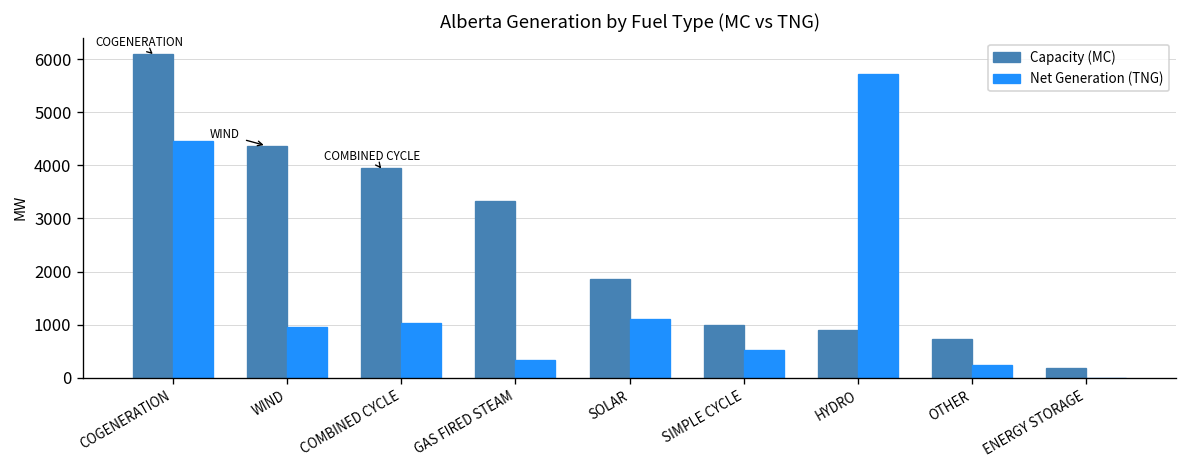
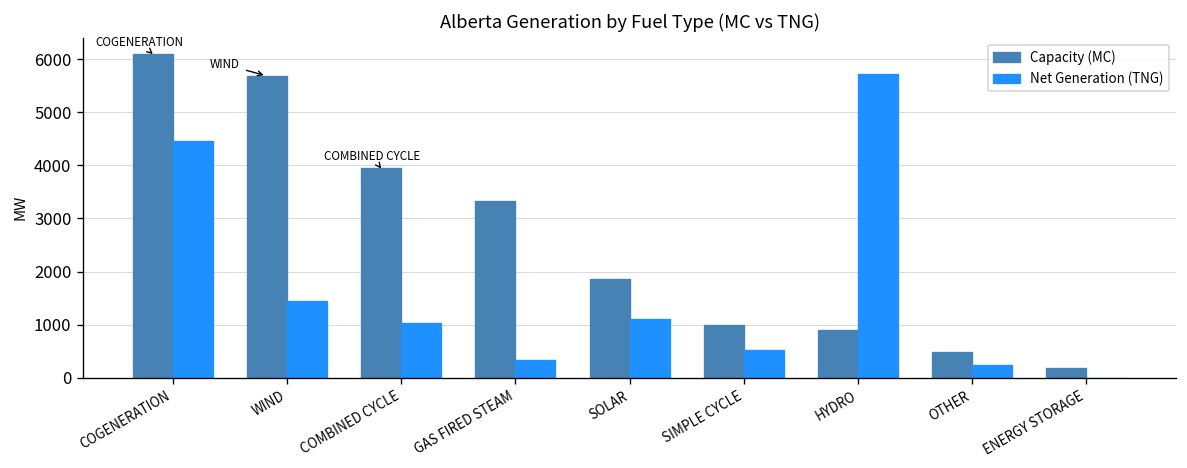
  {
    "Capacity (MC)": {
      "COGENERATION": 6100,
-     "WIND": 4400,
+     "WIND": 5700,
      "COMBINED CYCLE": 3900,
      "GAS FIRED STEAM": 3300,
      "SOLAR": 1900,
      "SIMPLE CYCLE": 1000,
      "HYDRO": 900,
-     "OTHER": 700,
+     "OTHER": 500,
      "ENERGY STORAGE": 200
    },
    "Net Generation (TNG)": {
      "COGENERATION": 4500,
-     "WIND": 1000,
+     "WIND": 1500,
      "COMBINED CYCLE": 1000,
      "GAS FIRED STEAM": 300,
      "SOLAR": 1100,
      "SIMPLE CYCLE": 500,
      "HYDRO": 5700,
      "OTHER": 200,
      "ENERGY STORAGE": 0
    }
  }
